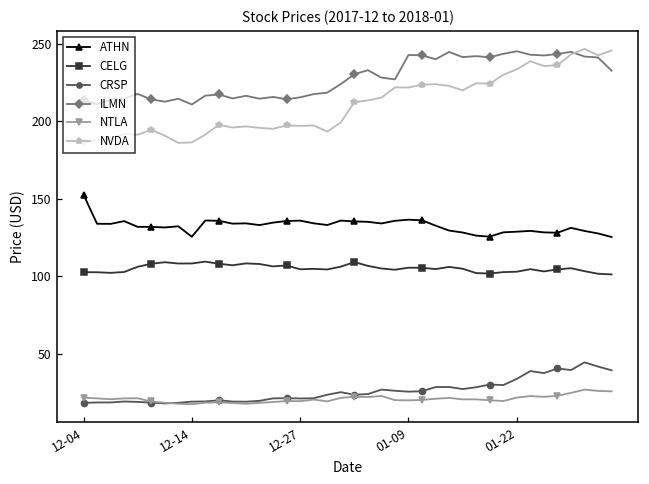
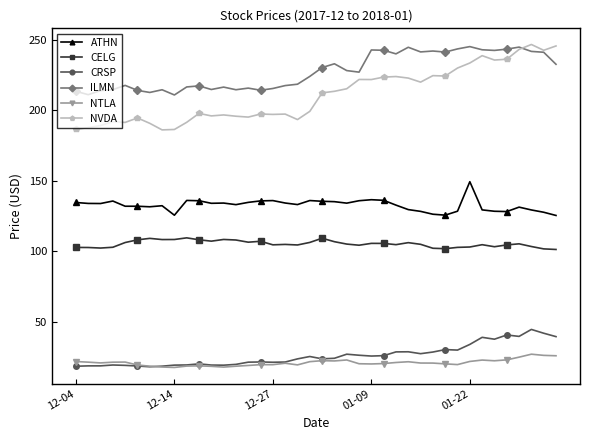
  {
    "ATHN": {
-     "12-04": 153,
+     "12-04": 135,
      "12-14": 125,
      "12-27": 136,
      "01-09": 136,
-     "01-22": 129
+     "01-22": 149
    }
  }
